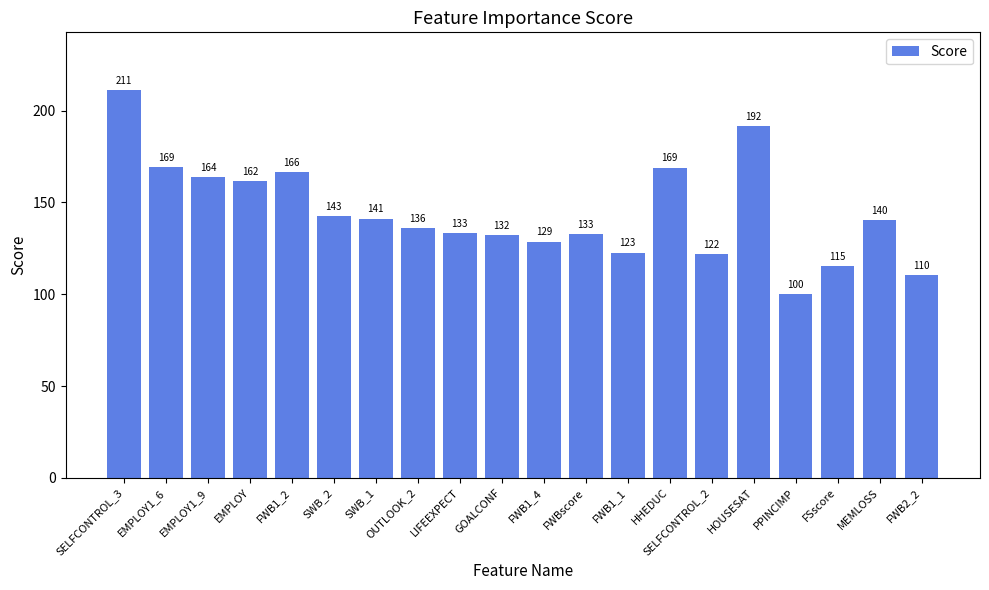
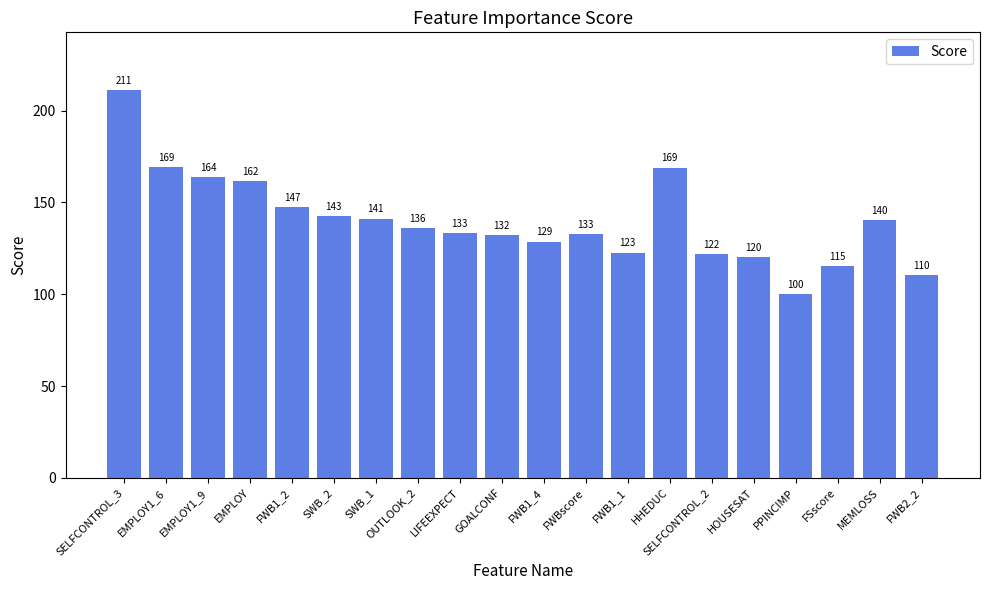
  {
    "SELFCONTROL_3": 211,
    "EMPLOY1_6": 169,
    "EMPLOY1_9": 164,
    "EMPLOY": 162,
-   "FWB1_2": 166,
+   "FWB1_2": 147,
    "SWB_2": 143,
    "SWB_1": 141,
    "OUTLOOK_2": 136,
    "LIFEEXPECT": 133,
    "GOALCONF": 132,
    "FWB1_4": 129,
    "FWBscore": 133,
    "FWB1_1": 123,
    "HHEDUC": 169,
    "SELFCONTROL_2": 122,
-   "HOUSESAT": 192,
+   "HOUSESAT": 120,
    "PPINCIMP": 100,
    "FSscore": 115,
    "MEMLOSS": 140,
    "FWB2_2": 110
  }
